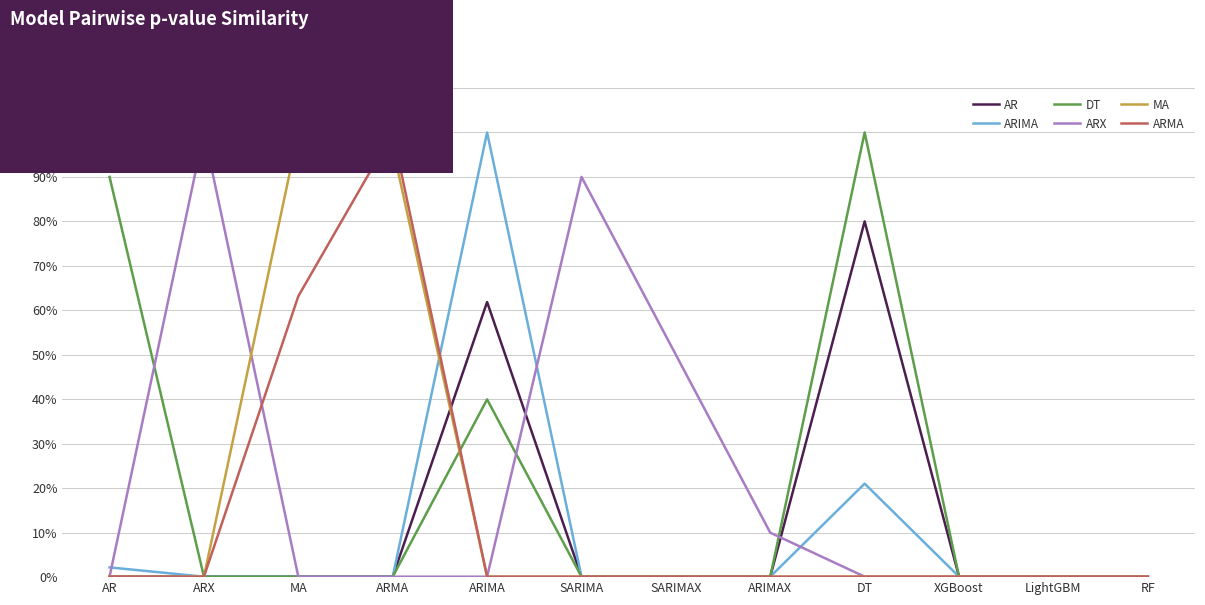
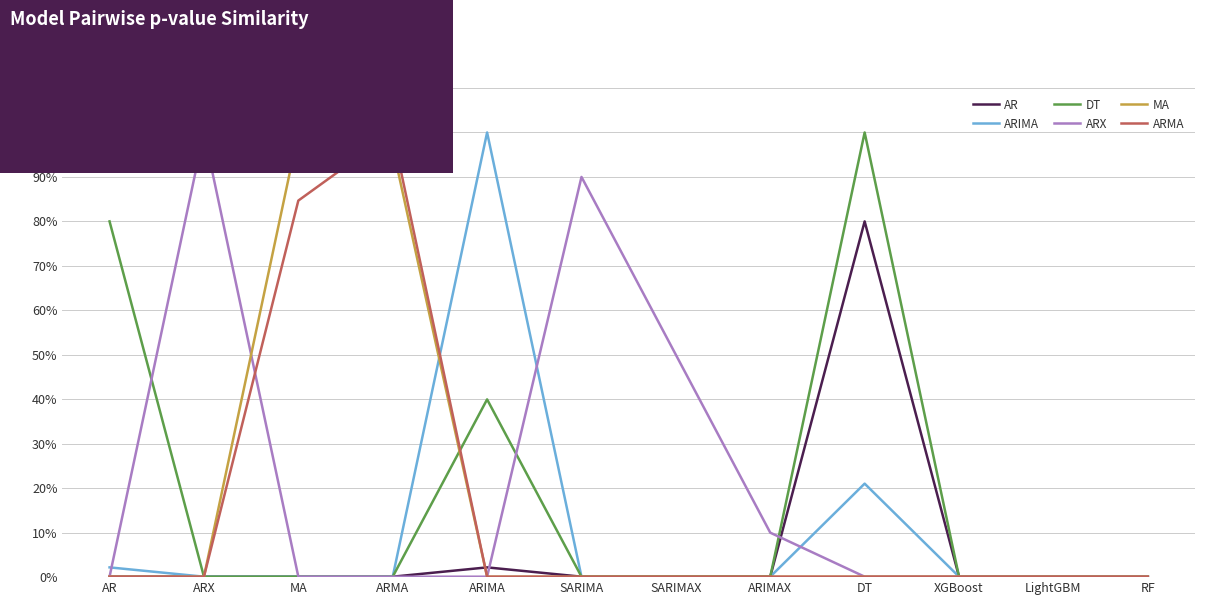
  {
    "AR": {
-     "ARIMA": "62%",
+     "ARIMA": "2%",
      "DT": "80%"
    },
    "ARIMA": {
      "AR": "2%",
      "ARIMA": "100%",
      "DT": "21%"
    },
    "DT": {
-     "AR": "90%",
+     "AR": "80%",
      "ARIMA": "40%",
      "DT": "100%"
    },
    "ARX": {
      "ARX": "100%",
      "SARIMA": "90%",
      "SARIMAX": "50%",
      "ARIMAX": "10%"
    },
    "MA": {
      "MA": "100%",
      "ARMA": "97%"
    },
    "ARMA": {
-     "MA": "63%",
+     "MA": "85%",
      "ARMA": "100%"
    }
  }
